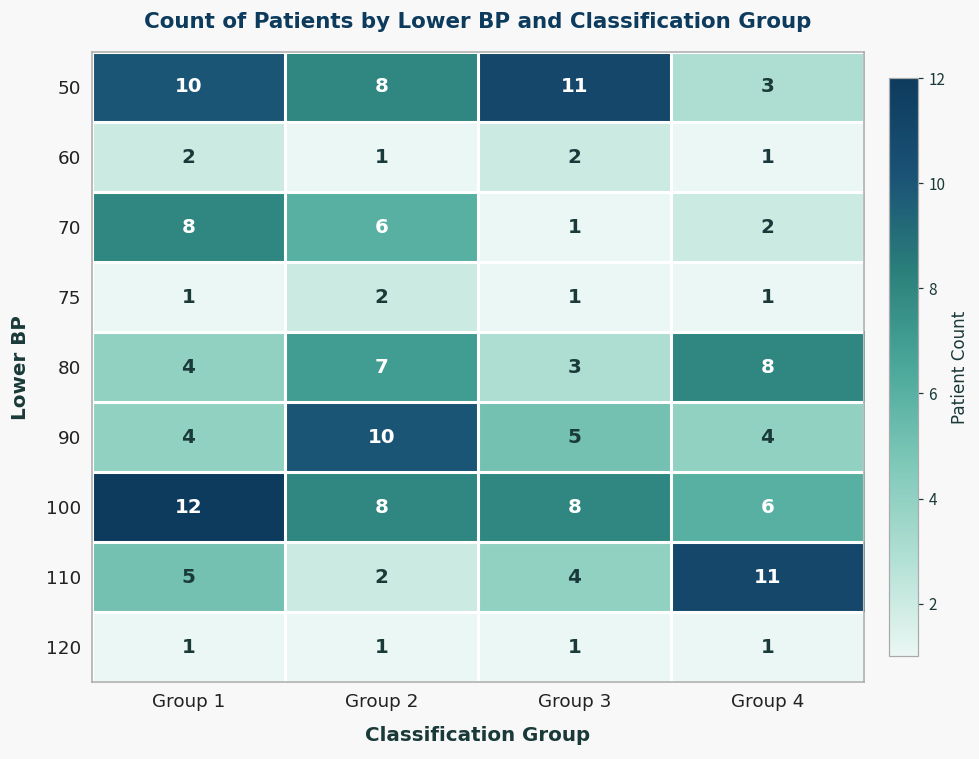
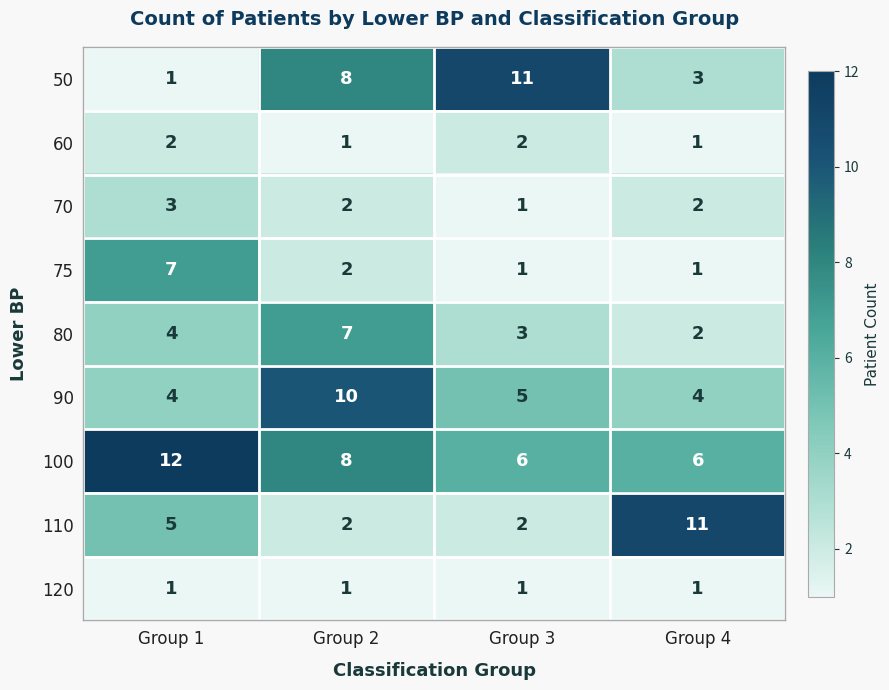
  {
    "50": {
-     "Group 1": 10,
+     "Group 1": 1,
      "Group 2": 8,
      "Group 3": 11,
      "Group 4": 3
    },
    "60": {
      "Group 1": 2,
      "Group 2": 1,
      "Group 3": 2,
      "Group 4": 1
    },
    "70": {
-     "Group 1": 8,
-     "Group 2": 6,
+     "Group 1": 3,
+     "Group 2": 2,
      "Group 3": 1,
      "Group 4": 2
    },
    "75": {
-     "Group 1": 1,
+     "Group 1": 7,
      "Group 2": 2,
      "Group 3": 1,
      "Group 4": 1
    },
    "80": {
      "Group 1": 4,
      "Group 2": 7,
      "Group 3": 3,
-     "Group 4": 8
+     "Group 4": 2
    },
    "90": {
      "Group 1": 4,
      "Group 2": 10,
      "Group 3": 5,
      "Group 4": 4
    },
    "100": {
      "Group 1": 12,
      "Group 2": 8,
-     "Group 3": 8,
+     "Group 3": 6,
      "Group 4": 6
    },
    "110": {
      "Group 1": 5,
      "Group 2": 2,
-     "Group 3": 4,
+     "Group 3": 2,
      "Group 4": 11
    },
    "120": {
      "Group 1": 1,
      "Group 2": 1,
      "Group 3": 1,
      "Group 4": 1
    }
  }
